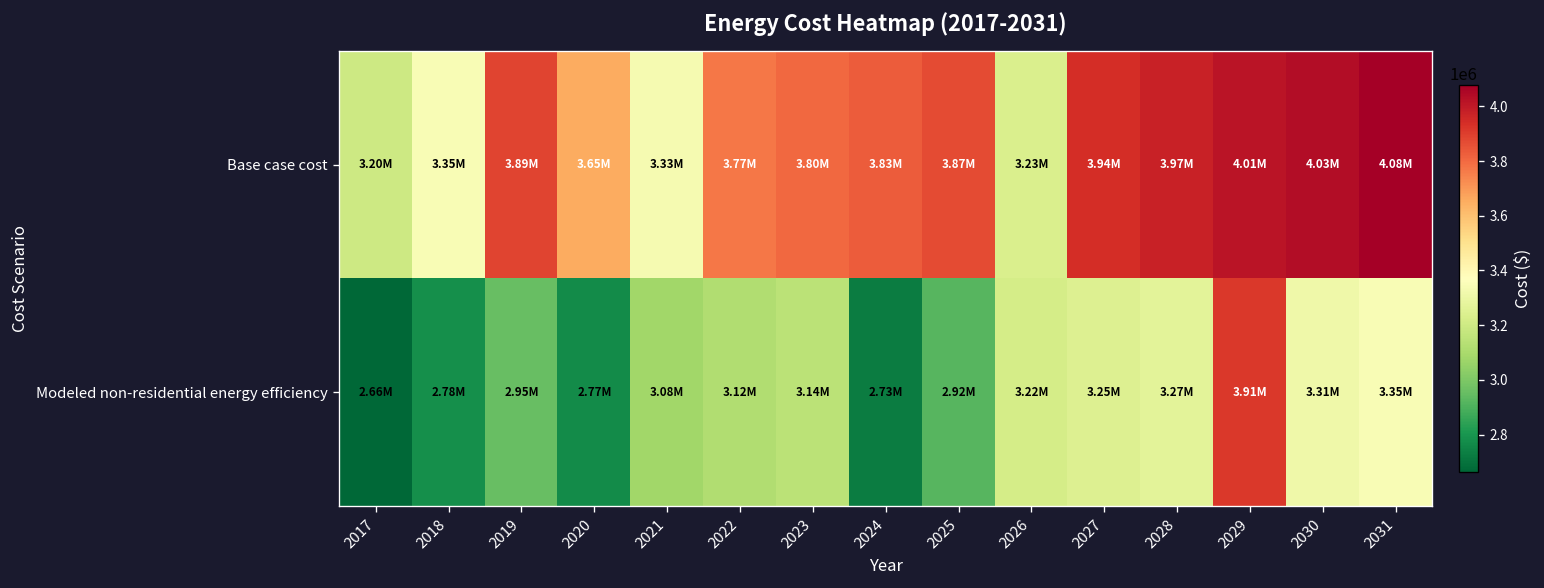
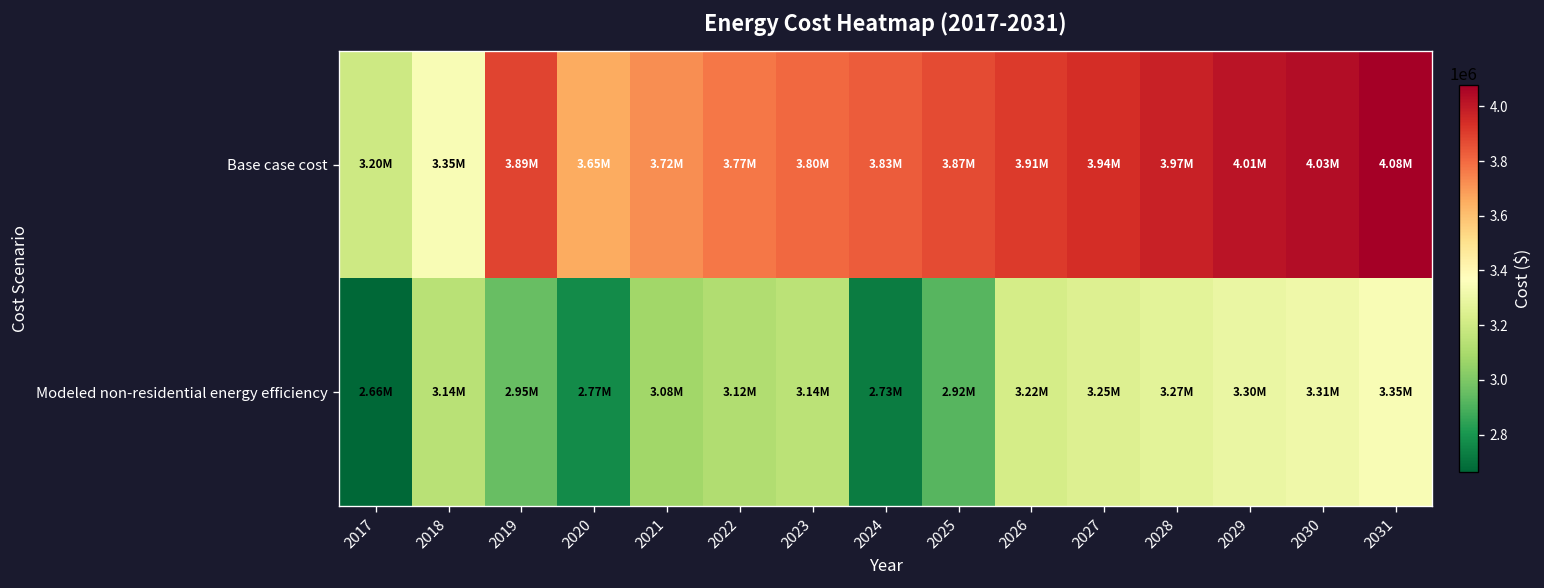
  {
    "Base case cost": {
      "2017": "3.20M",
      "2018": "3.35M",
      "2019": "3.89M",
      "2020": "3.65M",
-     "2021": "3.33M",
+     "2021": "3.72M",
      "2022": "3.77M",
      "2023": "3.80M",
      "2024": "3.83M",
      "2025": "3.87M",
-     "2026": "3.23M",
+     "2026": "3.91M",
      "2027": "3.94M",
      "2028": "3.97M",
      "2029": "4.01M",
      "2030": "4.03M",
      "2031": "4.08M"
    },
    "Modeled non-residential energy efficiency": {
      "2017": "2.66M",
-     "2018": "2.78M",
+     "2018": "3.14M",
      "2019": "2.95M",
      "2020": "2.77M",
      "2021": "3.08M",
      "2022": "3.12M",
      "2023": "3.14M",
      "2024": "2.73M",
      "2025": "2.92M",
      "2026": "3.22M",
      "2027": "3.25M",
      "2028": "3.27M",
-     "2029": "3.91M",
+     "2029": "3.30M",
      "2030": "3.31M",
      "2031": "3.35M"
    }
  }
